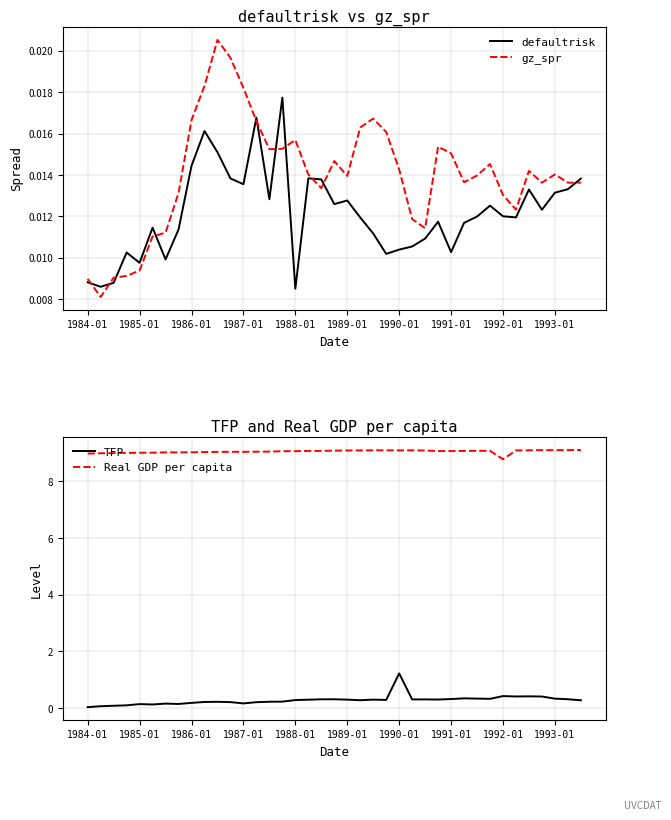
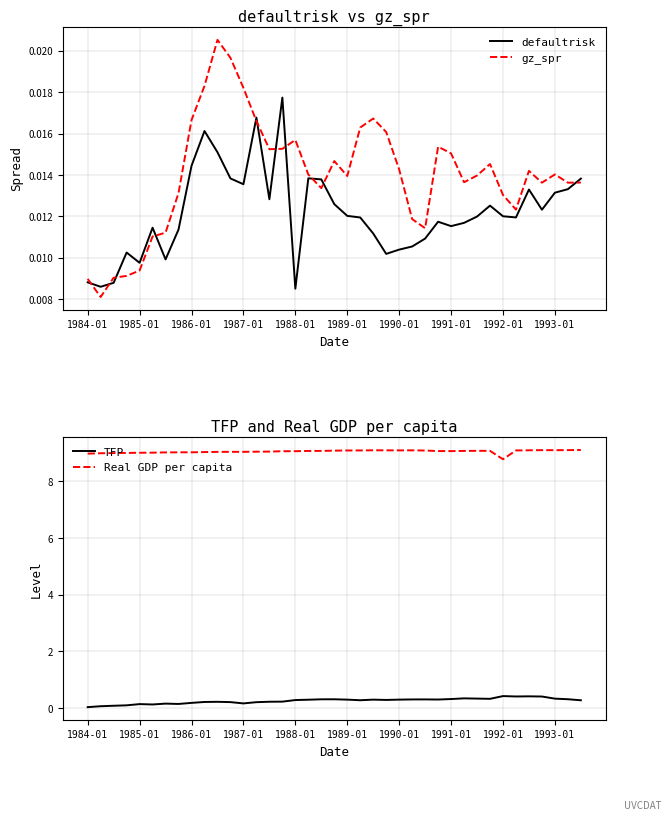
  {
    "defaultrisk vs gz_spr": {
      "defaultrisk": {
        "1984-01": 0.0088,
        "1985-01": 0.0098,
        "1986-01": 0.0144,
        "1987-01": 0.0136,
        "1988-01": 0.0085,
-       "1989-01": 0.0128,
+       "1989-01": 0.0120,
        "1990-01": 0.0104,
-       "1991-01": 0.0103,
+       "1991-01": 0.0115,
        "1992-01": 0.0120,
        "1993-01": 0.0131
      },
      "gz_spr": {
        "1984-01": 0.0090,
        "1985-01": 0.0094,
        "1986-01": 0.0167,
        "1987-01": 0.0182,
        "1988-01": 0.0157,
        "1989-01": 0.0140,
        "1990-01": 0.0143,
        "1991-01": 0.0150,
        "1992-01": 0.0130,
        "1993-01": 0.0140
      }
    },
    "TFP and Real GDP per capita": {
      "TFP": {
        "1984-01": 0.0,
        "1985-01": 0.1,
        "1986-01": 0.2,
        "1987-01": 0.2,
        "1988-01": 0.3,
        "1989-01": 0.3,
-       "1990-01": 1.2,
+       "1990-01": 0.3,
        "1991-01": 0.3,
        "1992-01": 0.4,
        "1993-01": 0.3
      },
      "Real GDP per capita": {
        "1984-01": 9.0,
        "1985-01": 9.0,
        "1986-01": 9.0,
        "1987-01": 9.0,
        "1988-01": 9.1,
        "1989-01": 9.1,
        "1990-01": 9.1,
        "1991-01": 9.1,
        "1992-01": 8.8,
        "1993-01": 9.1
      }
    }
  }
